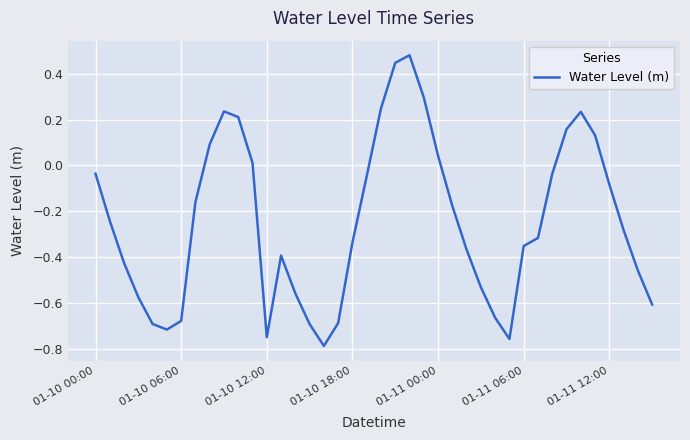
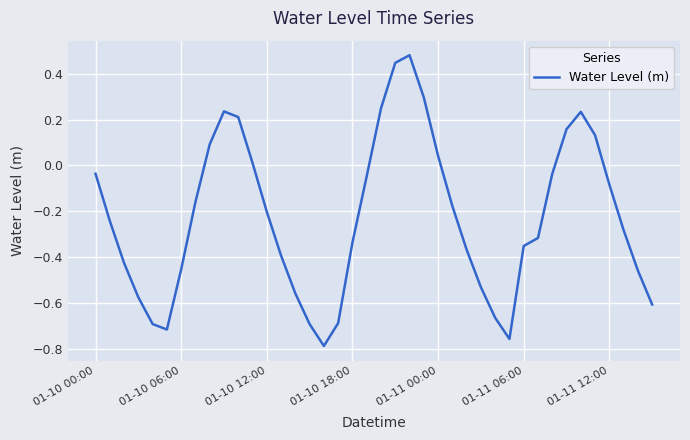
  {
    "01-10 00:00": -0.04,
-   "01-10 06:00": -0.68,
-   "01-10 12:00": -0.75,
+   "01-10 06:00": -0.45,
+   "01-10 12:00": -0.20,
    "01-10 18:00": -0.34,
    "01-11 00:00": 0.04,
    "01-11 06:00": -0.35,
    "01-11 12:00": -0.08
  }
